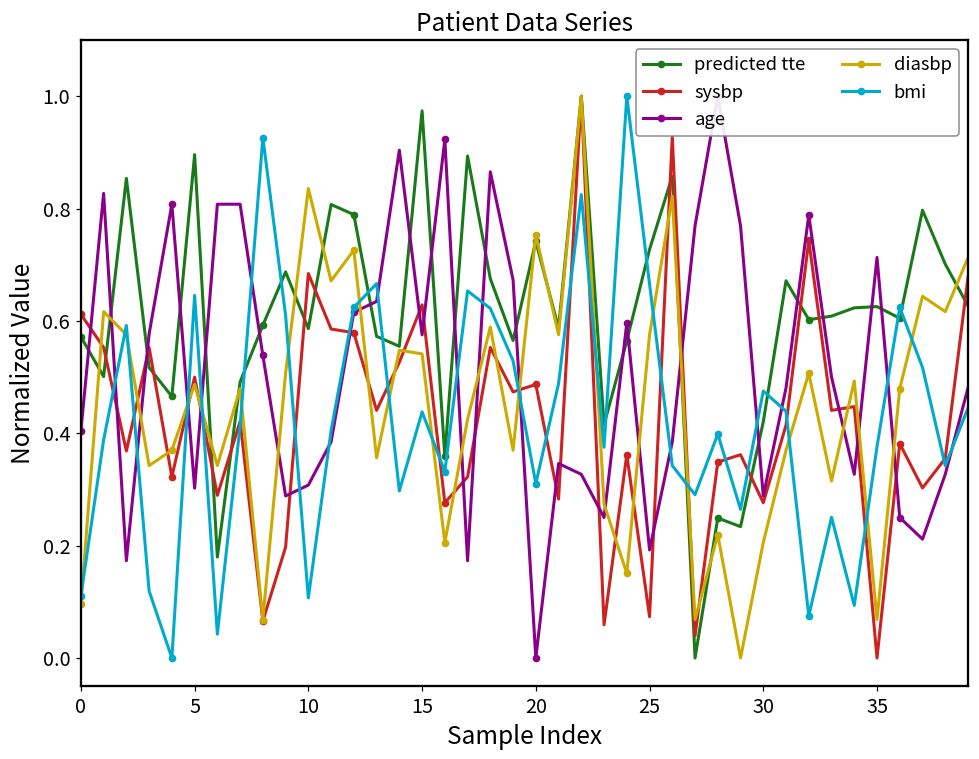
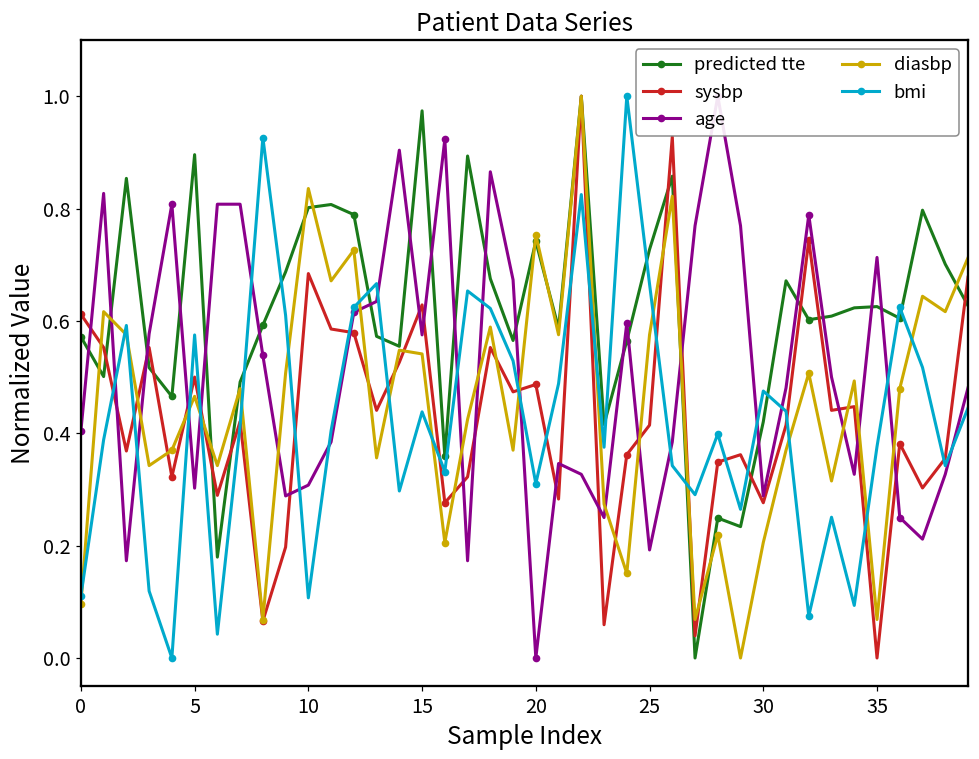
  {
    "predicted tte": {
      "0": 0.57,
      "5": 0.90,
-     "10": 0.59,
+     "10": 0.80,
      "15": 0.97,
      "20": 0.74,
      "25": 0.73,
      "30": 0.42,
      "35": 0.63
    },
    "sysbp": {
      "0": 0.61,
      "5": 0.50,
      "10": 0.68,
      "15": 0.63,
      "20": 0.49,
-     "25": 0.07,
+     "25": 0.41,
      "30": 0.28,
      "35": 0.00
    },
    "age": {
      "0": 0.40,
      "5": 0.30,
      "10": 0.31,
      "15": 0.58,
      "20": 0.00,
      "25": 0.19,
      "30": 0.29,
      "35": 0.71
    },
    "diasbp": {
      "0": 0.10,
-     "5": 0.49,
+     "5": 0.47,
      "10": 0.84,
      "15": 0.54,
      "20": 0.75,
      "25": 0.58,
      "30": 0.21,
      "35": 0.07
    },
    "bmi": {
      "0": 0.11,
-     "5": 0.65,
+     "5": 0.57,
      "10": 0.11,
      "15": 0.44,
      "20": 0.31,
      "25": 0.67,
      "30": 0.48,
      "35": 0.38
    }
  }
